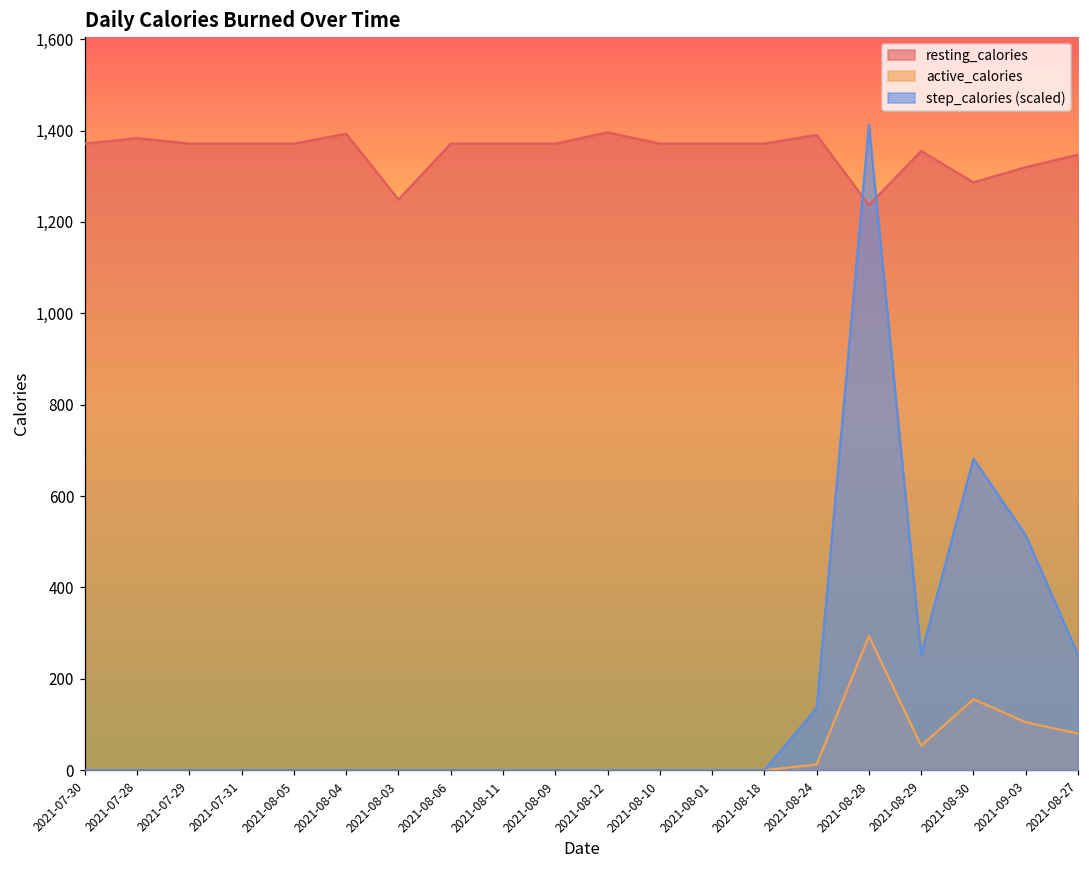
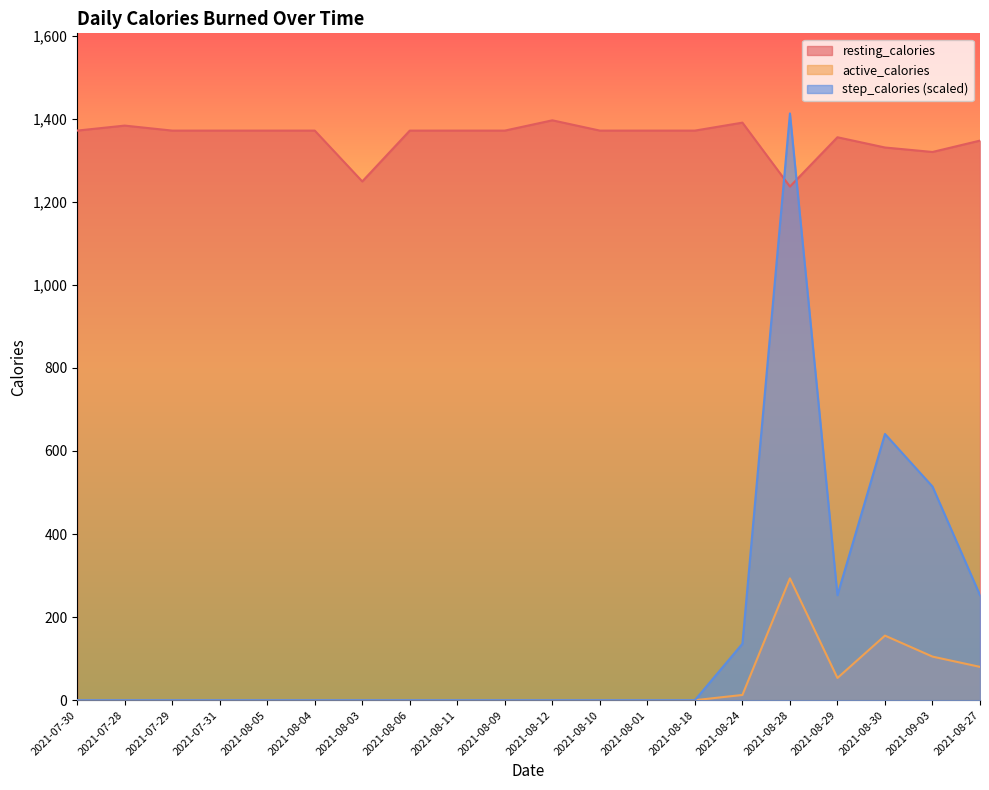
  {
    "resting_calories": {
      "2021-07-30": "1,370",
      "2021-07-28": "1,380",
      "2021-07-29": "1,370",
      "2021-07-31": "1,370",
      "2021-08-05": "1,370",
-     "2021-08-04": "1,390",
+     "2021-08-04": "1,370",
      "2021-08-03": "1,250",
      "2021-08-06": "1,370",
      "2021-08-11": "1,370",
      "2021-08-09": "1,370",
      "2021-08-12": "1,400",
      "2021-08-10": "1,370",
      "2021-08-01": "1,370",
      "2021-08-18": "1,370",
      "2021-08-24": "1,390",
      "2021-08-28": "1,240",
      "2021-08-29": "1,360",
-     "2021-08-30": "1,290",
+     "2021-08-30": "1,330",
      "2021-09-03": "1,320",
      "2021-08-27": "1,350"
    },
    "active_calories": {
      "2021-08-24": "10",
      "2021-08-28": "290",
      "2021-08-29": "50",
      "2021-08-30": "160",
      "2021-09-03": "100",
      "2021-08-27": "80"
    },
    "step_calories (scaled)": {
      "2021-08-24": "140",
      "2021-08-28": "1,410",
      "2021-08-29": "250",
-     "2021-08-30": "680",
+     "2021-08-30": "640",
      "2021-09-03": "510",
      "2021-08-27": "250"
    }
  }
